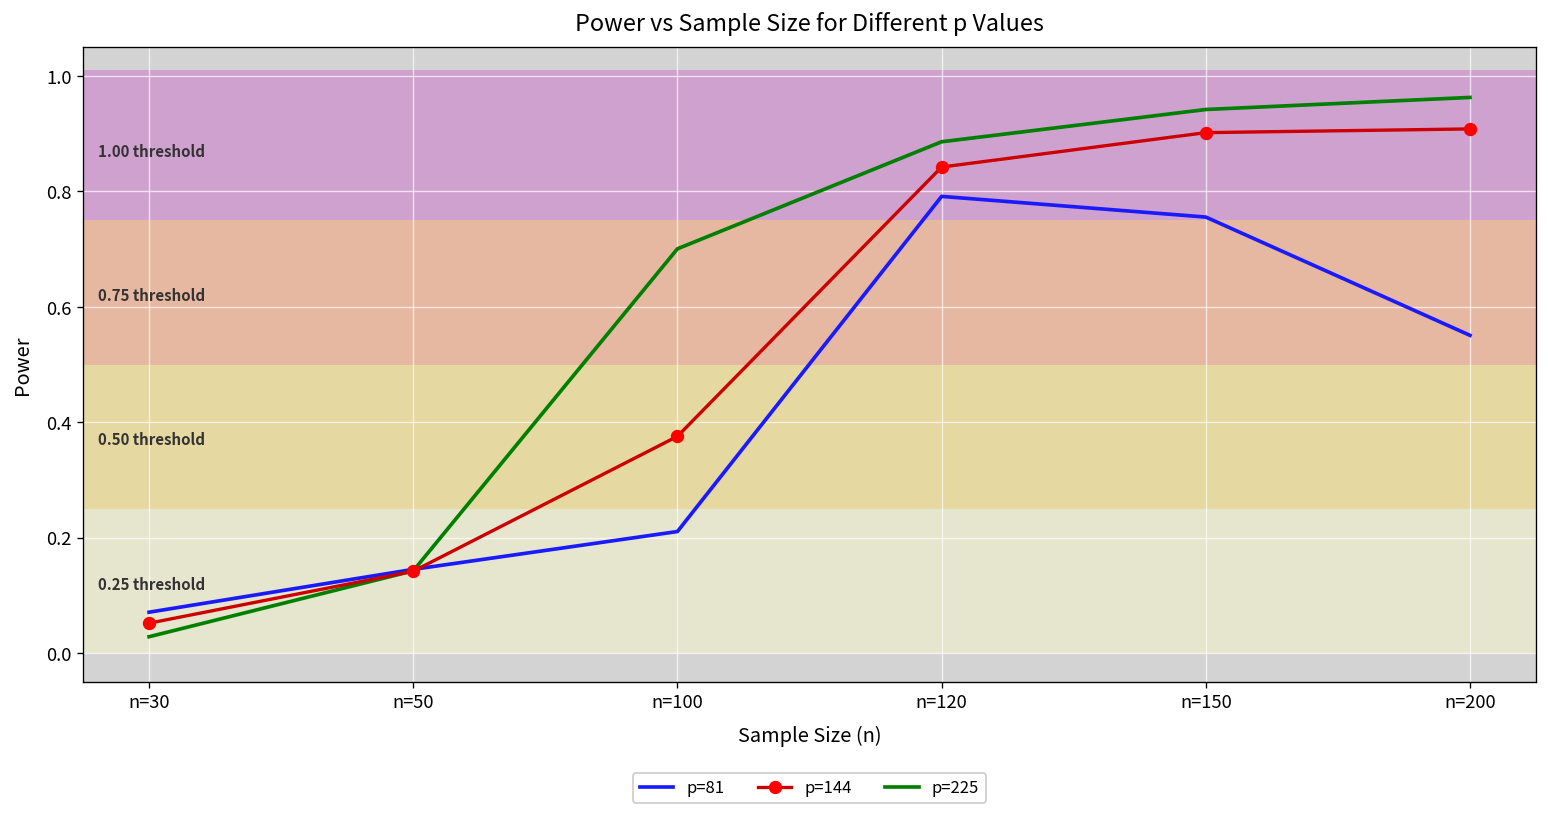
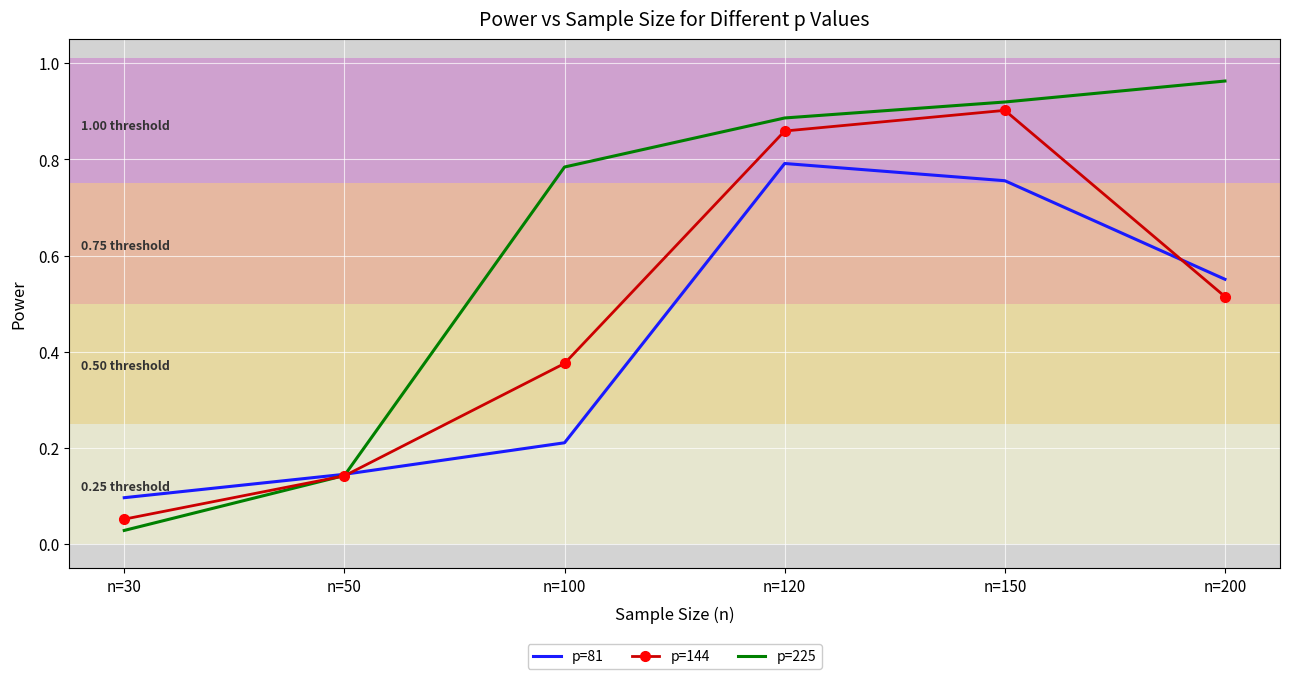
  {
    "p=81": {
-     "n=30": 0.07,
+     "n=30": 0.10,
      "n=100": 0.21,
      "n=120": 0.79,
      "n=150": 0.76,
      "n=200": 0.55
    },
    "p=144": {
      "n=30": 0.05,
      "n=100": 0.38,
-     "n=120": 0.84,
+     "n=120": 0.86,
      "n=150": 0.90,
-     "n=200": 0.91
+     "n=200": 0.51
    },
    "p=225": {
      "n=30": 0.03,
-     "n=100": 0.70,
+     "n=100": 0.78,
      "n=120": 0.89,
-     "n=150": 0.94,
+     "n=150": 0.92,
      "n=200": 0.96
    }
  }
